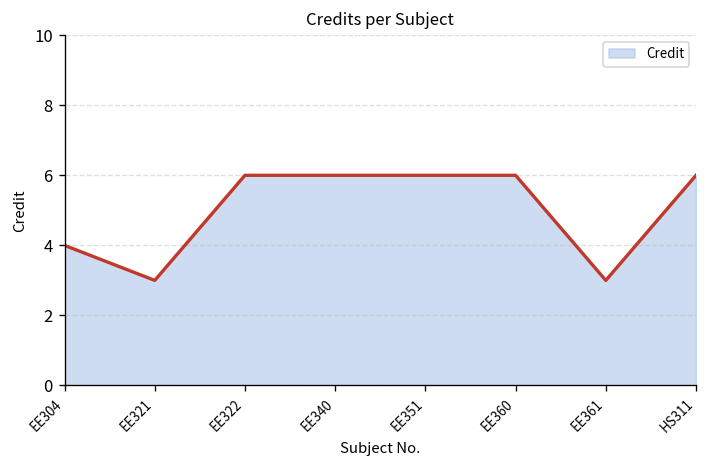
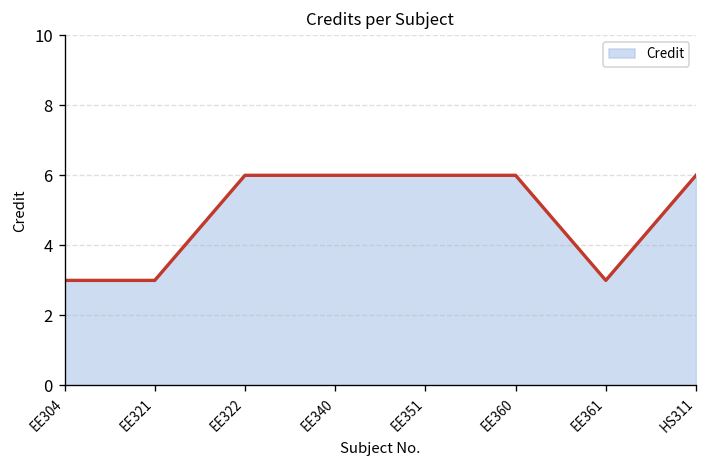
  {
-   "EE304": 4,
+   "EE304": 3,
    "EE321": 3,
    "EE322": 6,
    "EE340": 6,
    "EE351": 6,
    "EE360": 6,
    "EE361": 3,
    "HS311": 6
  }
